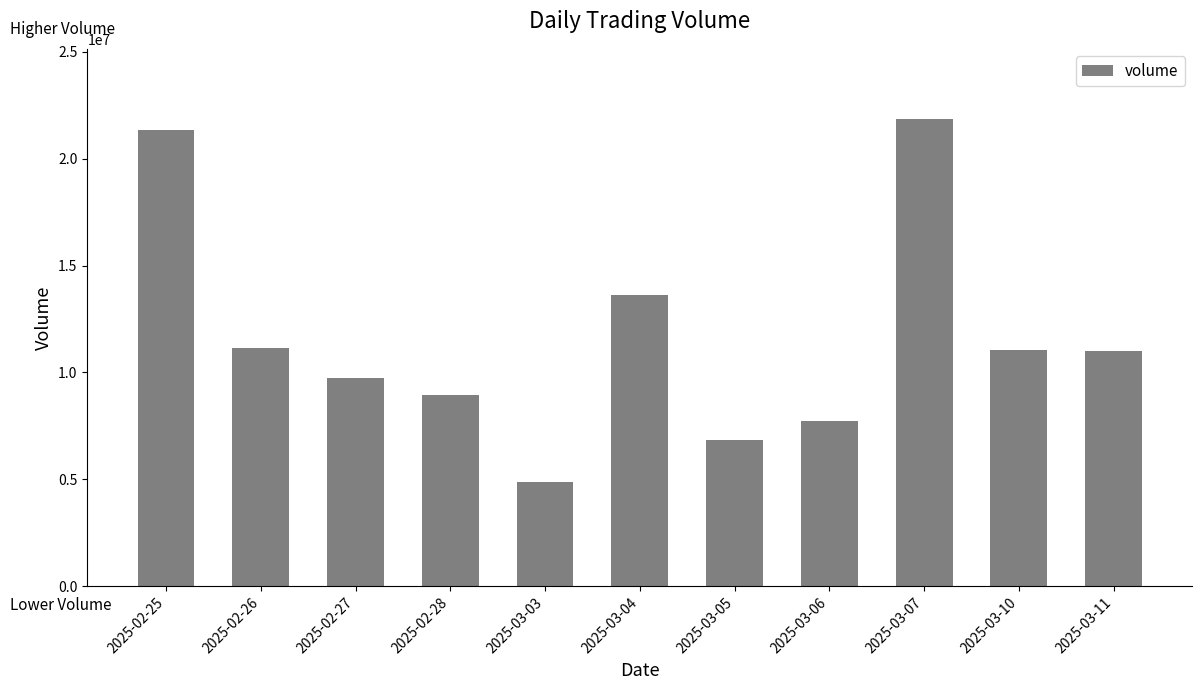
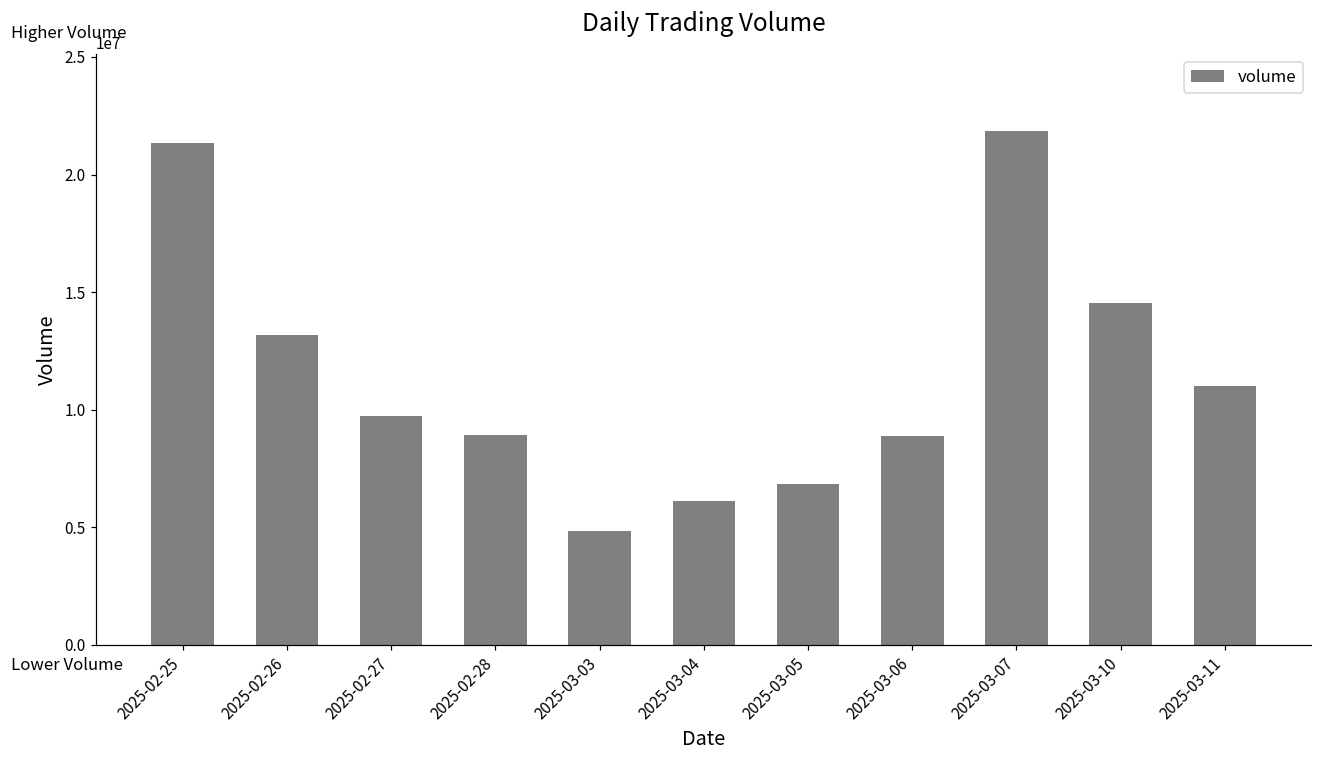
  {
    "2025-02-25": 21300000,
-   "2025-02-26": 11100000,
+   "2025-02-26": 13200000,
    "2025-02-27": 9700000,
    "2025-02-28": 8900000,
    "2025-03-03": 4900000,
-   "2025-03-04": 13600000,
+   "2025-03-04": 6100000,
    "2025-03-05": 6800000,
-   "2025-03-06": 7700000,
+   "2025-03-06": 8900000,
    "2025-03-07": 21900000,
-   "2025-03-10": 11100000,
+   "2025-03-10": 14600000,
    "2025-03-11": 11000000
  }
